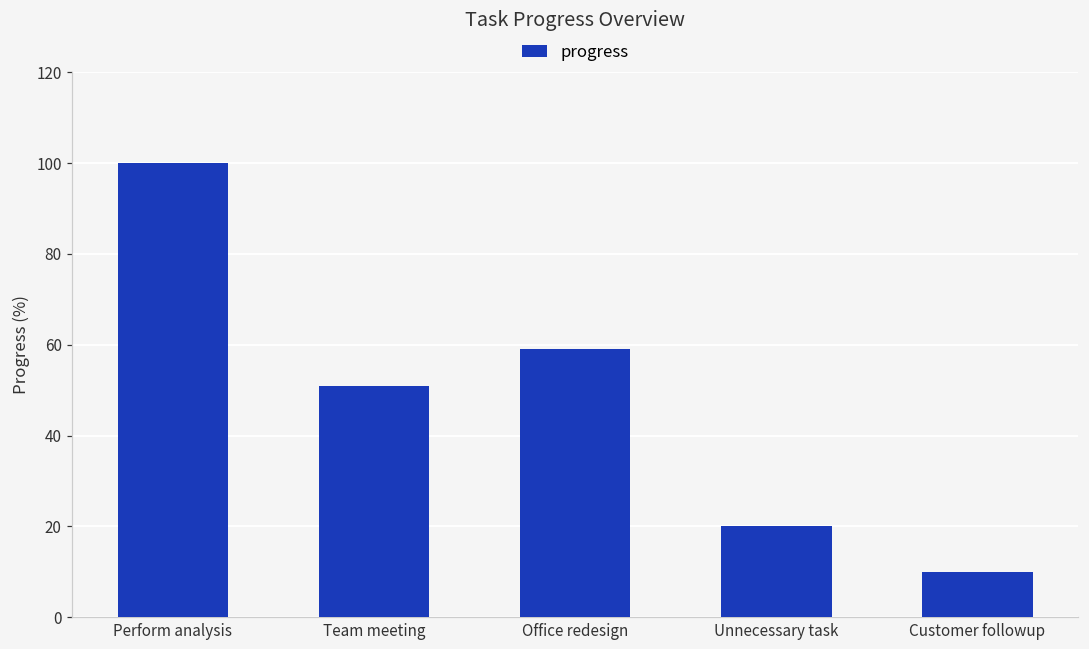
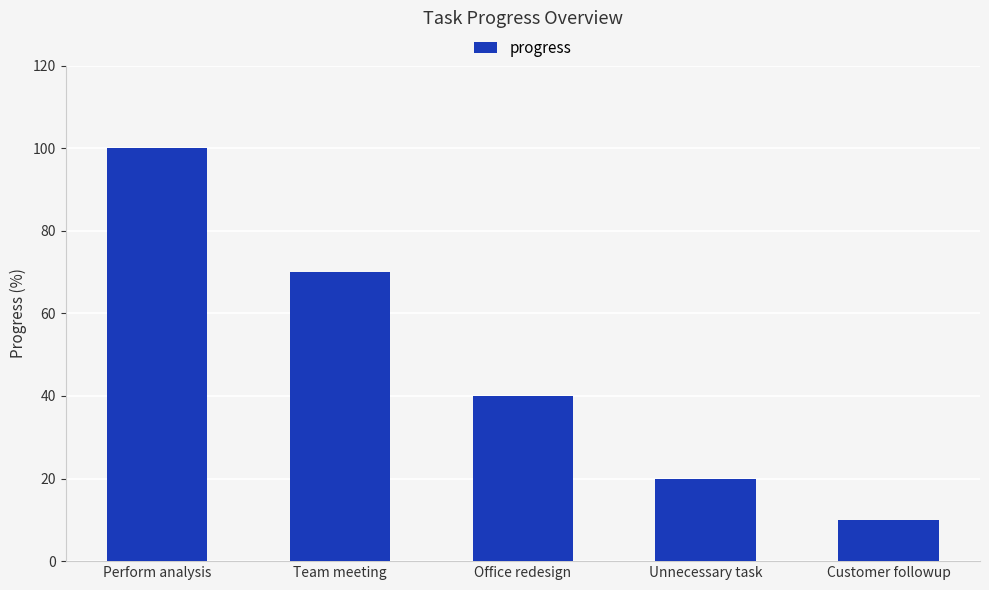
  {
    "Perform analysis": 100,
-   "Team meeting": 51,
-   "Office redesign": 59,
+   "Team meeting": 70,
+   "Office redesign": 40,
    "Unnecessary task": 20,
    "Customer followup": 10
  }
